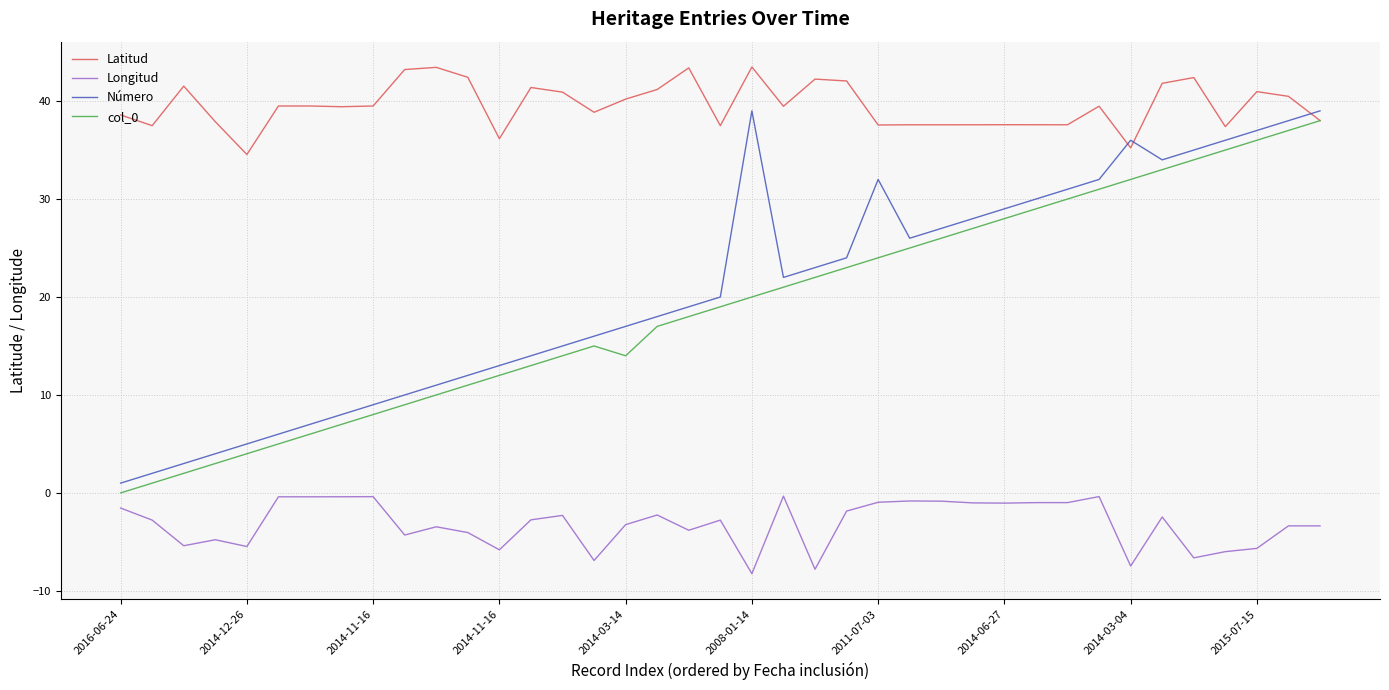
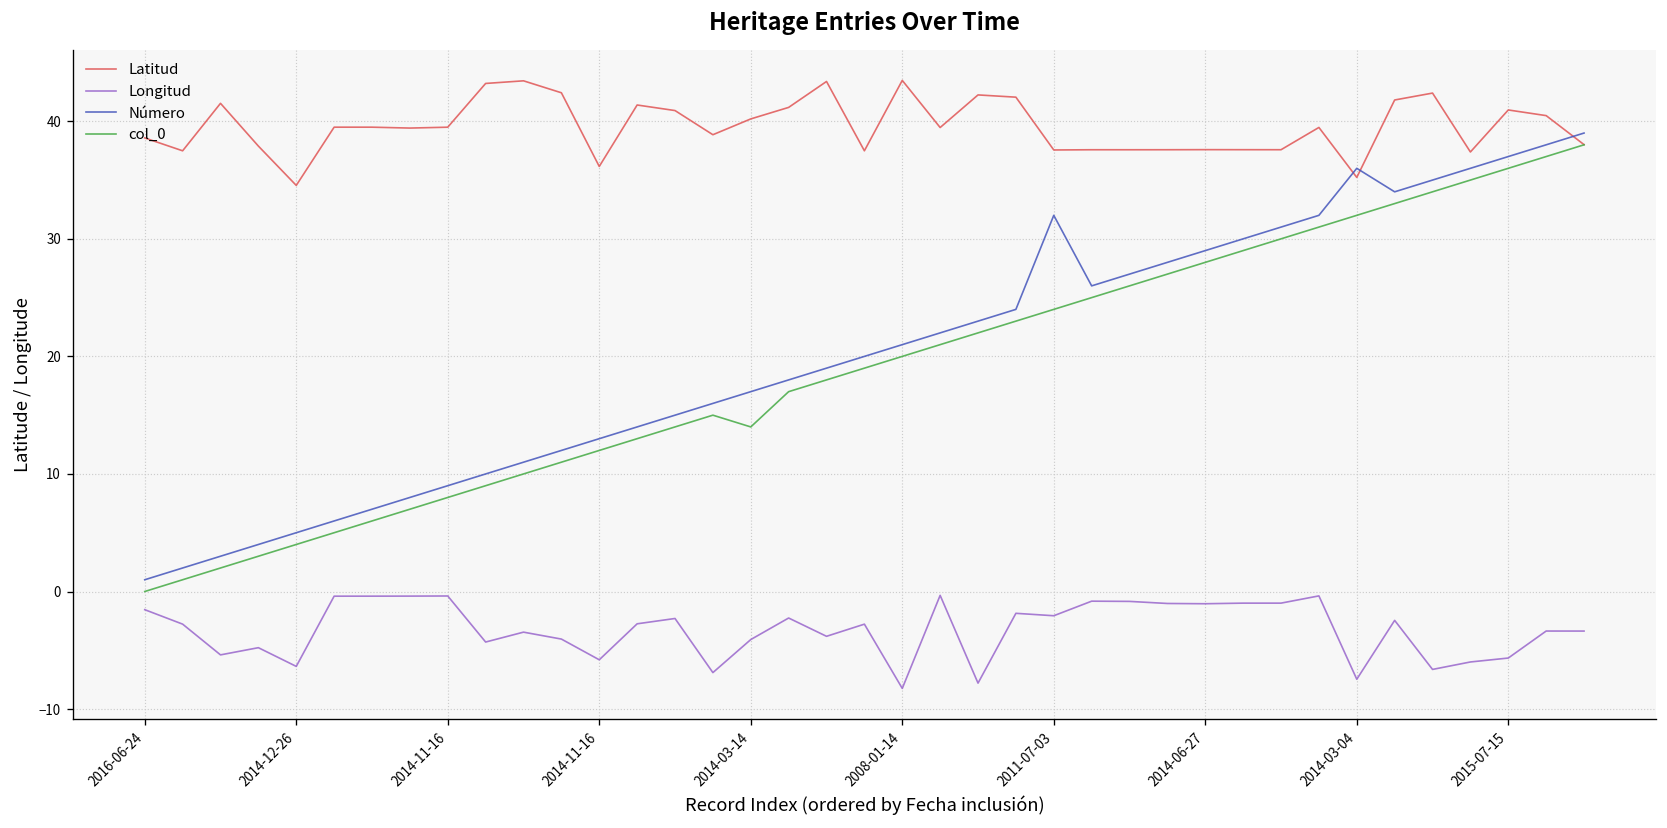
  {
    "Latitud": {
      "2016-06-24": 39,
      "2014-12-26": 35,
      "2014-03-14": 40,
      "2008-01-14": 43,
      "2011-07-03": 38,
      "2014-06-27": 38,
      "2014-03-04": 35,
      "2015-07-15": 41
    },
    "Longitud": {
      "2016-06-24": -2,
-     "2014-12-26": -5,
-     "2014-03-14": -3,
+     "2014-12-26": -6,
+     "2014-03-14": -4,
      "2008-01-14": -8,
-     "2011-07-03": -1,
+     "2011-07-03": -2,
      "2014-06-27": -1,
      "2014-03-04": -7,
      "2015-07-15": -6
    },
    "Número": {
      "2016-06-24": 1,
      "2014-12-26": 5,
      "2014-03-14": 17,
-     "2008-01-14": 39,
+     "2008-01-14": 21,
      "2011-07-03": 32,
      "2014-06-27": 29,
      "2014-03-04": 36,
      "2015-07-15": 37
    },
    "col_0": {
      "2016-06-24": 0,
      "2014-12-26": 4,
      "2014-03-14": 14,
      "2008-01-14": 20,
      "2011-07-03": 24,
      "2014-06-27": 28,
      "2014-03-04": 32,
      "2015-07-15": 36
    }
  }
